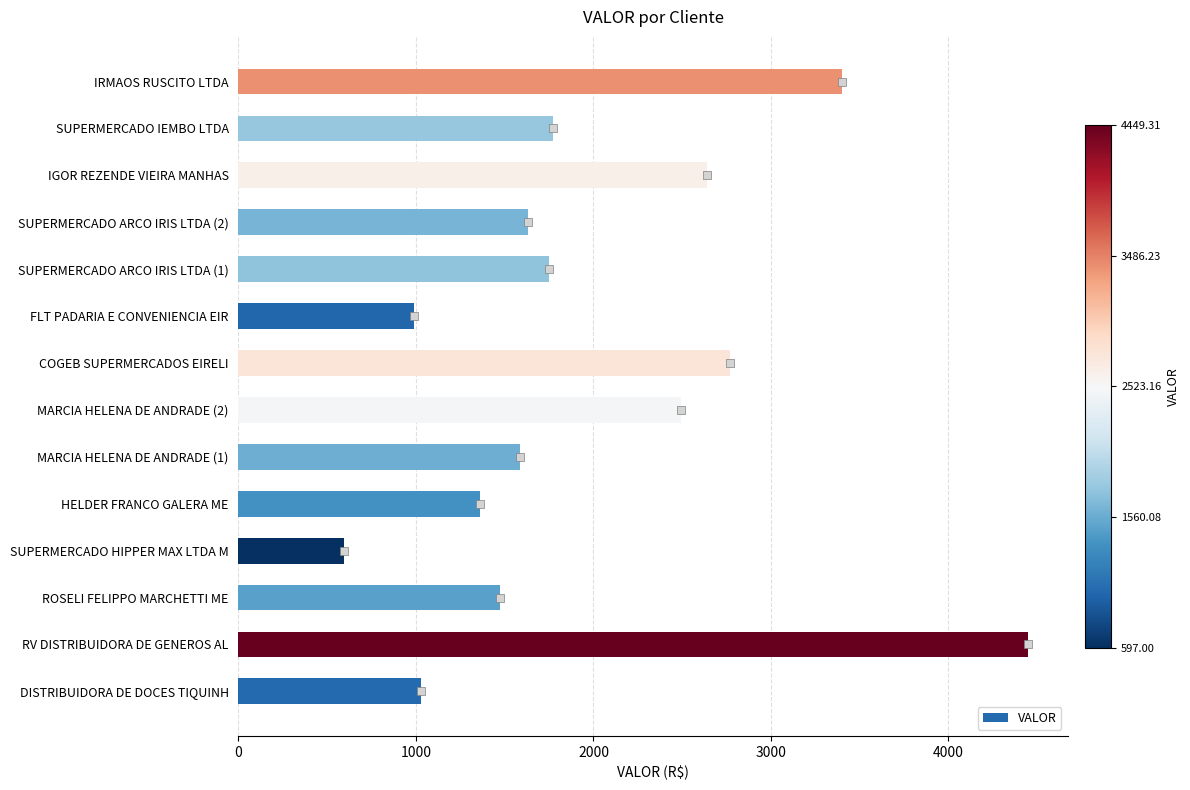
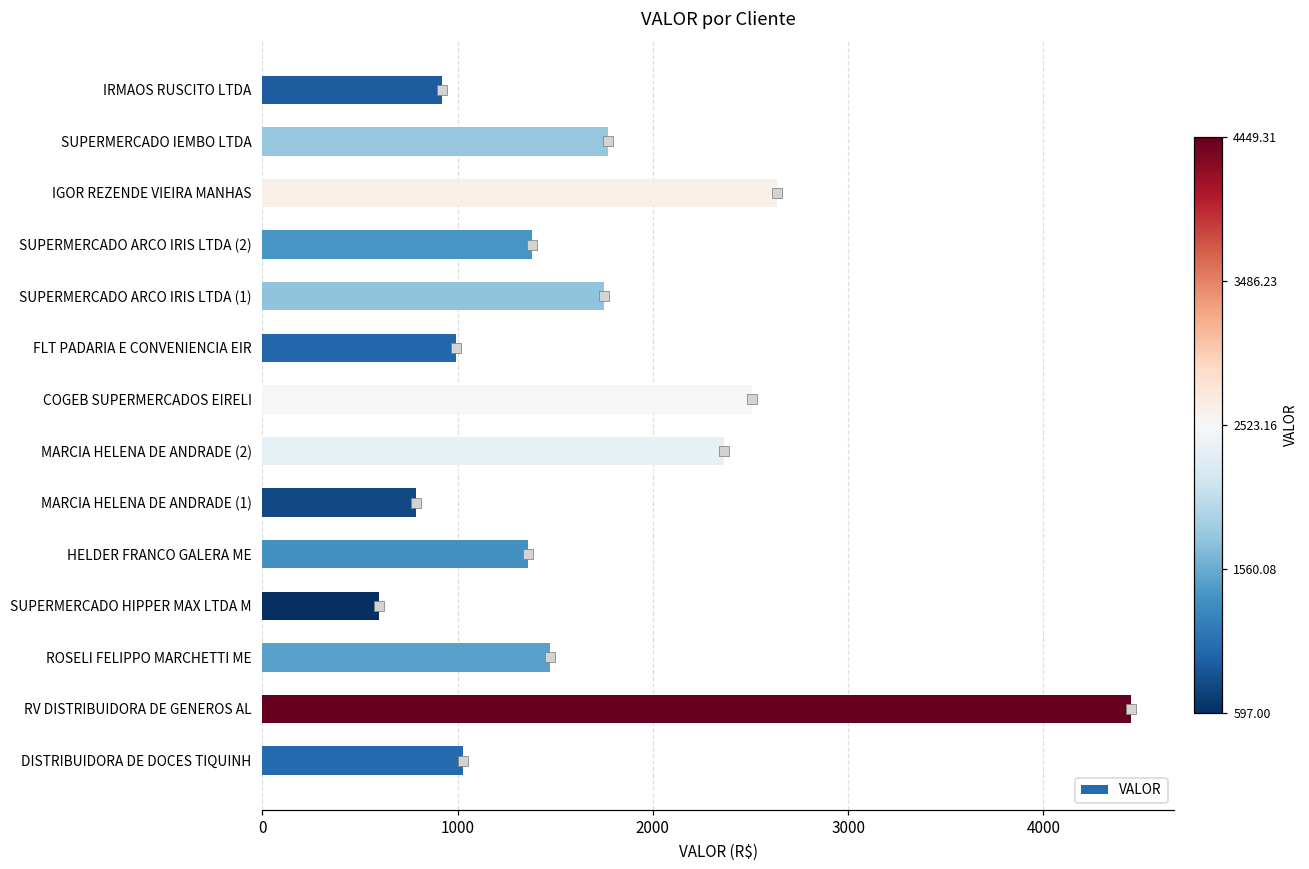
  {
    "VALOR": {
-     "IRMAOS RUSCITO LTDA": 3400,
+     "IRMAOS RUSCITO LTDA": 920,
      "SUPERMERCADO IEMBO LTDA": 1770,
      "IGOR REZENDE VIEIRA MANHAS": 2640,
-     "SUPERMERCADO ARCO IRIS LTDA (2)": 1630,
+     "SUPERMERCADO ARCO IRIS LTDA (2)": 1380,
      "SUPERMERCADO ARCO IRIS LTDA (1)": 1750,
      "FLT PADARIA E CONVENIENCIA EIR": 990,
-     "COGEB SUPERMERCADOS EIRELI": 2770,
-     "MARCIA HELENA DE ANDRADE (2)": 2490,
-     "MARCIA HELENA DE ANDRADE (1)": 1590,
+     "COGEB SUPERMERCADOS EIRELI": 2510,
+     "MARCIA HELENA DE ANDRADE (2)": 2360,
+     "MARCIA HELENA DE ANDRADE (1)": 790,
      "HELDER FRANCO GALERA ME": 1360,
      "SUPERMERCADO HIPPER MAX LTDA M": 600,
      "ROSELI FELIPPO MARCHETTI ME": 1470,
      "RV DISTRIBUIDORA DE GENEROS AL": 4450,
      "DISTRIBUIDORA DE DOCES TIQUINH": 1030
    }
  }
